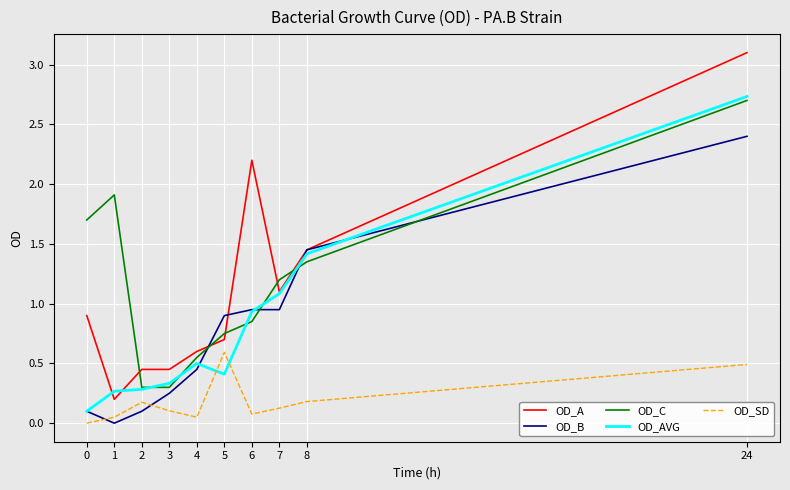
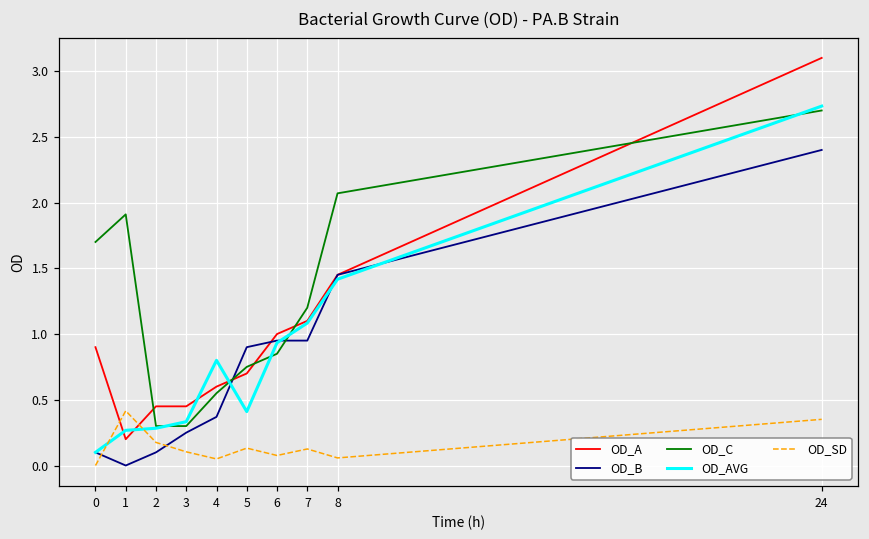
  {
    "OD_A": {
      "0": 0.9,
      "1": 0.2,
      "2": 0.45,
      "3": 0.45,
      "4": 0.6,
      "5": 0.7,
-     "6": 2.2,
+     "6": 1.0,
      "24": 3.1
    },
    "OD_B": {
      "1": 0.00,
      "2": 0.10,
      "3": 0.25,
-     "4": 0.45,
+     "4": 0.37,
      "5": 0.90,
      "7": 0.95,
      "24": 2.40
    },
    "OD_C": {
      "0": 1.70,
      "1": 1.91,
      "3": 0.30,
      "4": 0.55,
      "5": 0.75,
      "6": 0.85,
      "7": 1.20,
-     "8": 1.35,
+     "8": 2.07,
      "24": 2.70
    },
    "OD_AVG": {
      "1": 0.27,
      "3": 0.33,
-     "4": 0.5,
+     "4": 0.8,
      "5": 0.4,
      "8": 1.4,
      "24": 2.73
    },
    "OD_SD": {
      "0": 0.00,
-     "1": 0.05,
+     "1": 0.42,
      "2": 0.18,
      "3": 0.10,
      "4": 0.05,
-     "5": 0.59,
+     "5": 0.13,
      "6": 0.08,
      "7": 0.13,
-     "8": 0.18,
-     "24": 0.49
+     "8": 0.06,
+     "24": 0.35
    }
  }
